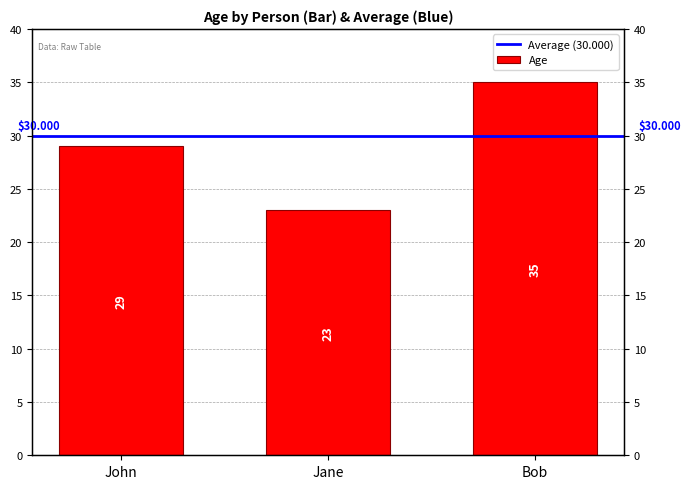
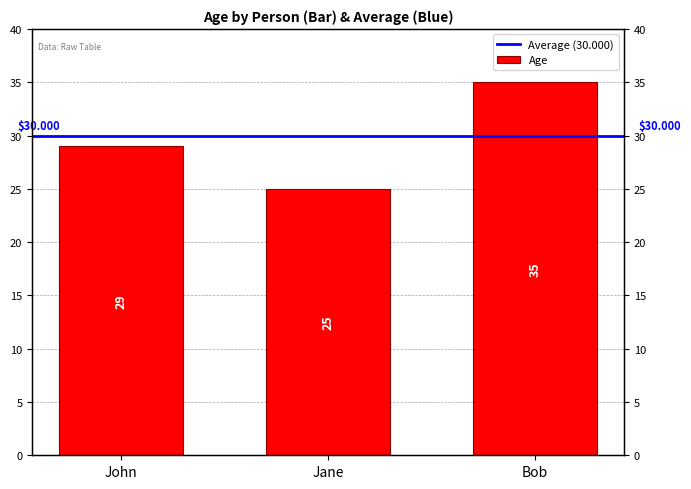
  {
    "John": 29,
-   "Jane": 23,
+   "Jane": 25,
    "Bob": 35
  }
